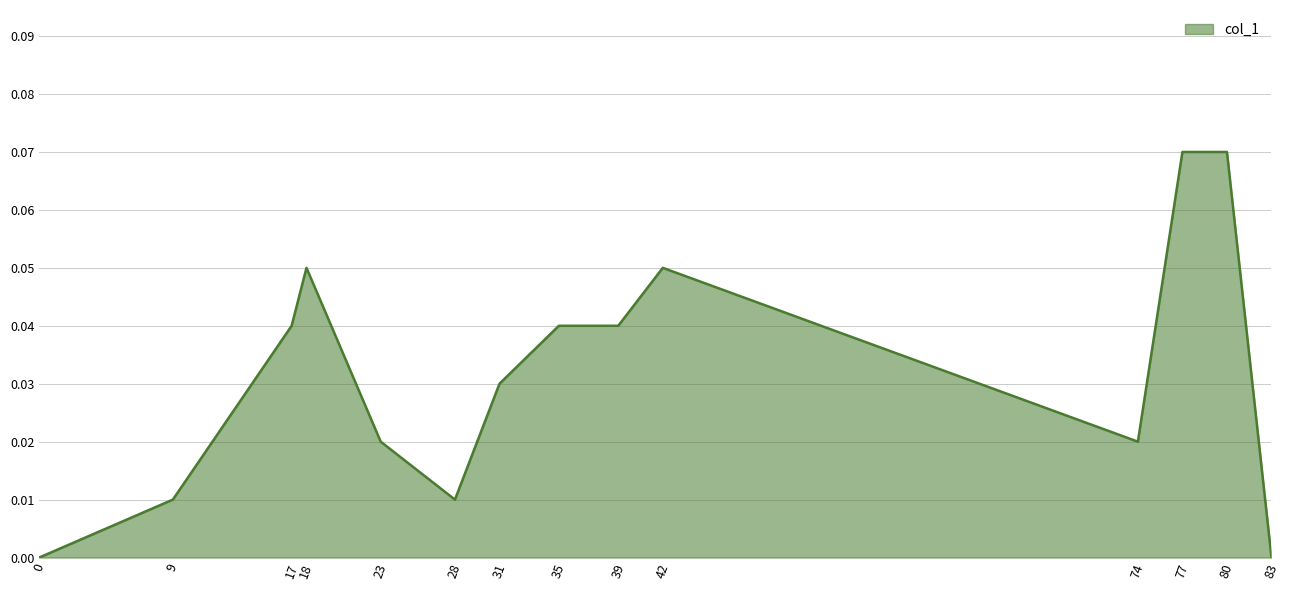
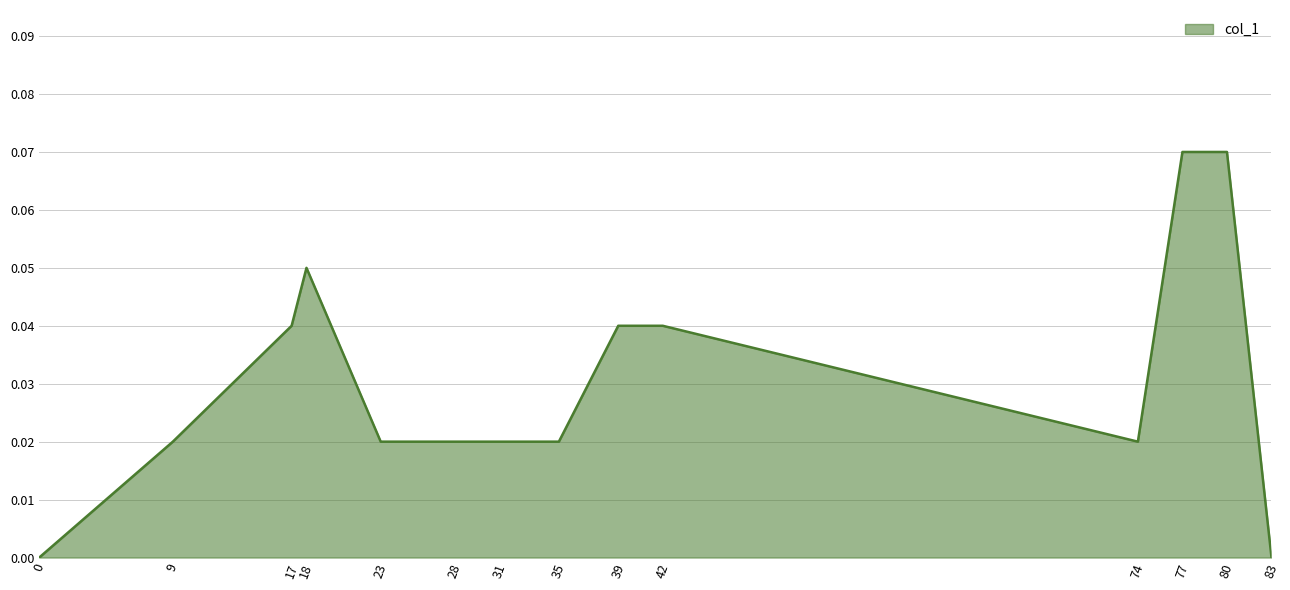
  {
    "0": 0.00,
-   "9": 0.01,
+   "9": 0.02,
    "17": 0.04,
    "18": 0.05,
    "23": 0.02,
-   "28": 0.01,
-   "31": 0.03,
-   "35": 0.04,
+   "28": 0.02,
+   "31": 0.02,
+   "35": 0.02,
    "39": 0.04,
-   "42": 0.05,
+   "42": 0.04,
    "74": 0.02,
    "77": 0.07,
    "80": 0.07,
    "83": 0.00
  }
